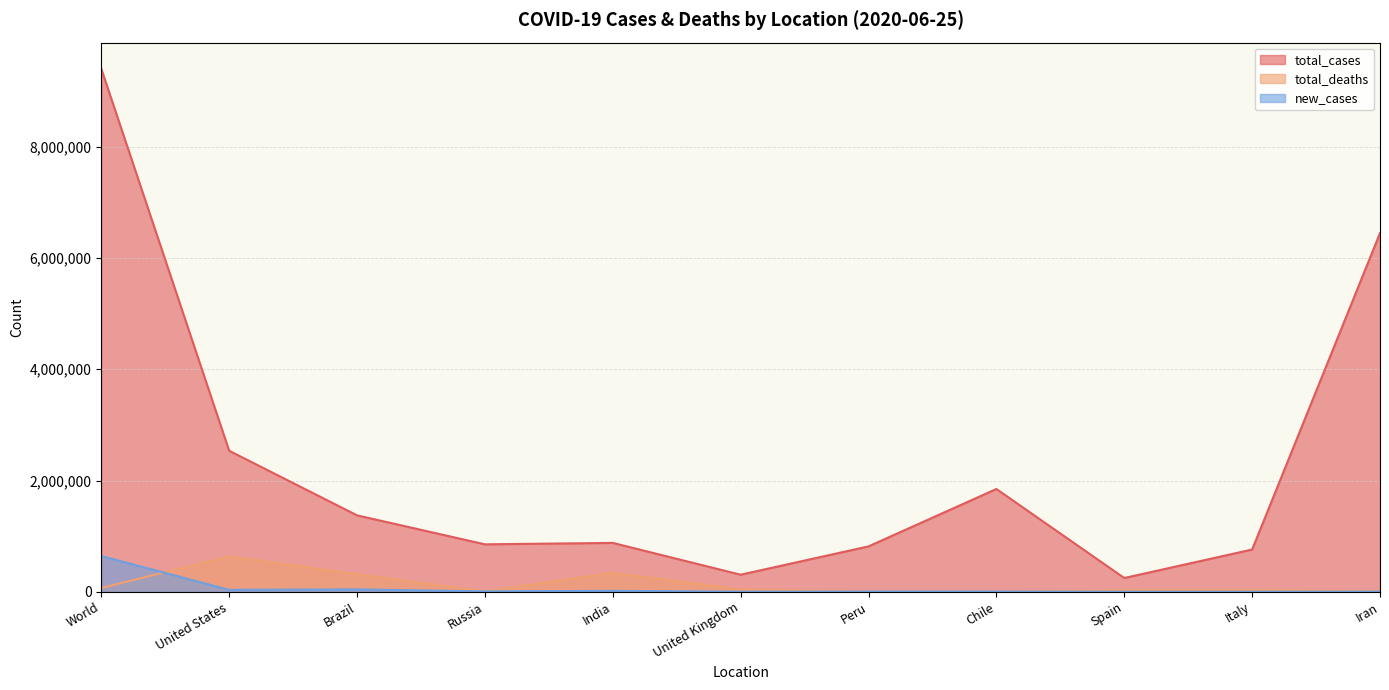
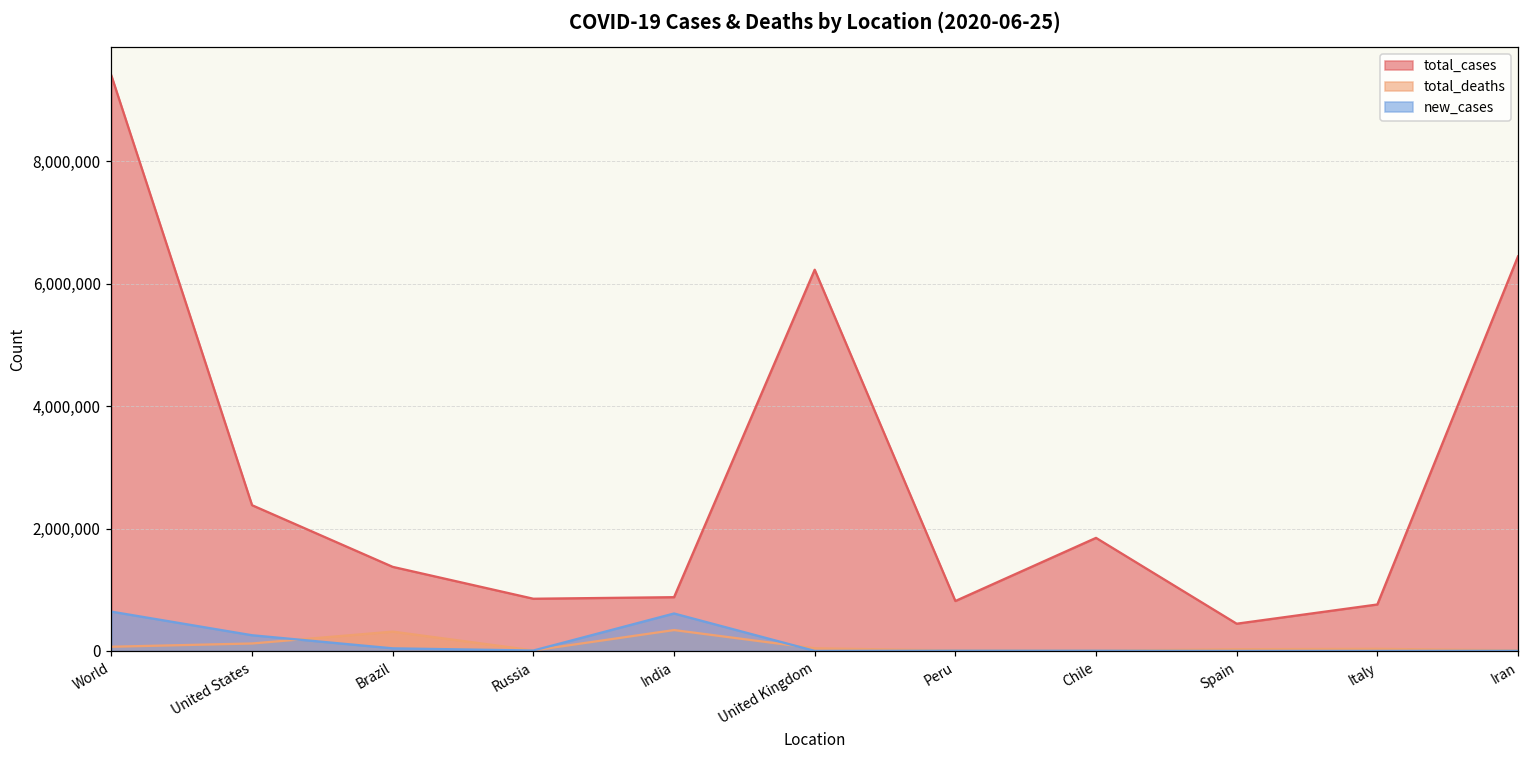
  {
    "total_cases": {
      "World": "9,400,000",
-     "United States": "2,500,000",
+     "United States": "2,400,000",
      "Brazil": "1,400,000",
      "Russia": "900,000",
      "India": "900,000",
-     "United Kingdom": "300,000",
+     "United Kingdom": "6,200,000",
      "Peru": "800,000",
      "Chile": "1,800,000",
-     "Spain": "200,000",
+     "Spain": "400,000",
      "Italy": "800,000",
      "Iran": "6,400,000"
    },
    "total_deaths": {
      "World": "100,000",
-     "United States": "600,000",
+     "United States": "100,000",
      "Brazil": "300,000",
      "India": "300,000"
    },
    "new_cases": {
      "World": "600,000",
-     "United States": "0",
+     "United States": "300,000",
      "Brazil": "0",
-     "India": "0"
+     "India": "600,000"
    }
  }
